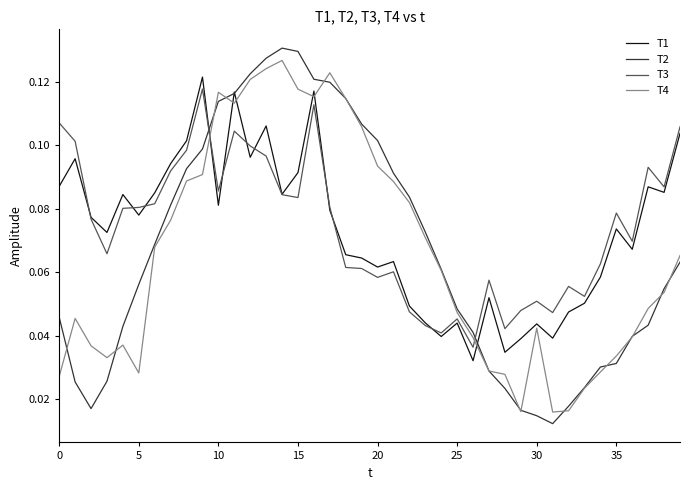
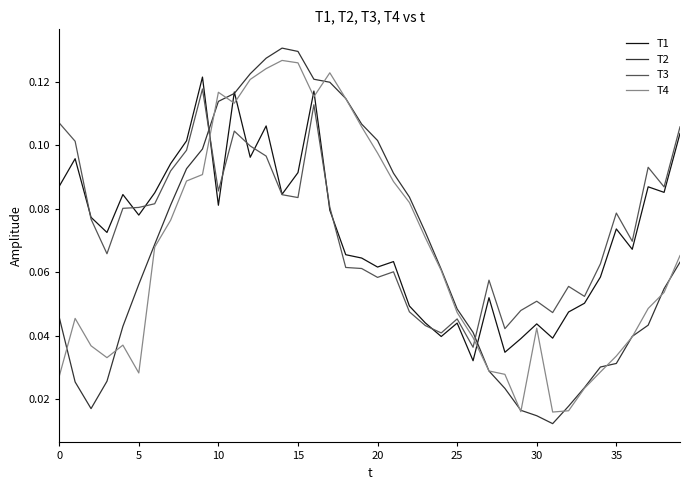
  {
    "T4": {
      "0": 0.027,
      "5": 0.028,
      "10": 0.117,
-     "15": 0.118,
-     "20": 0.093,
+     "15": 0.126,
+     "20": 0.098,
      "25": 0.047,
      "30": 0.042,
      "35": 0.034
    }
  }
